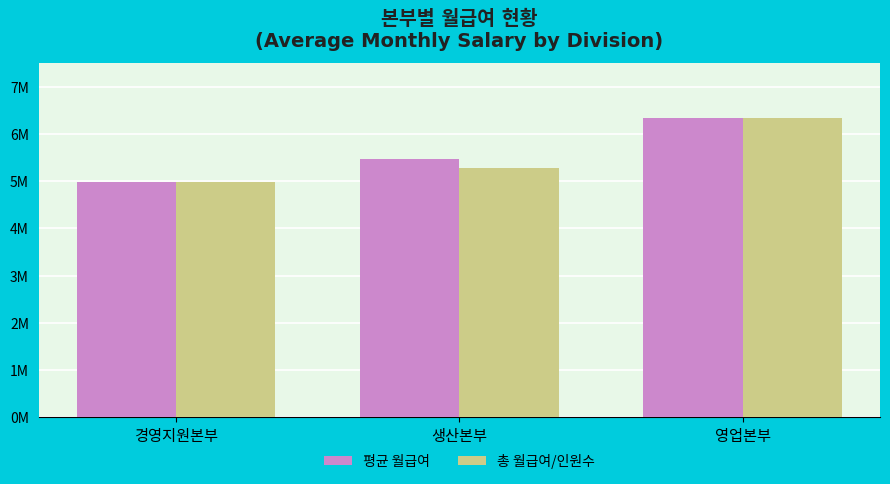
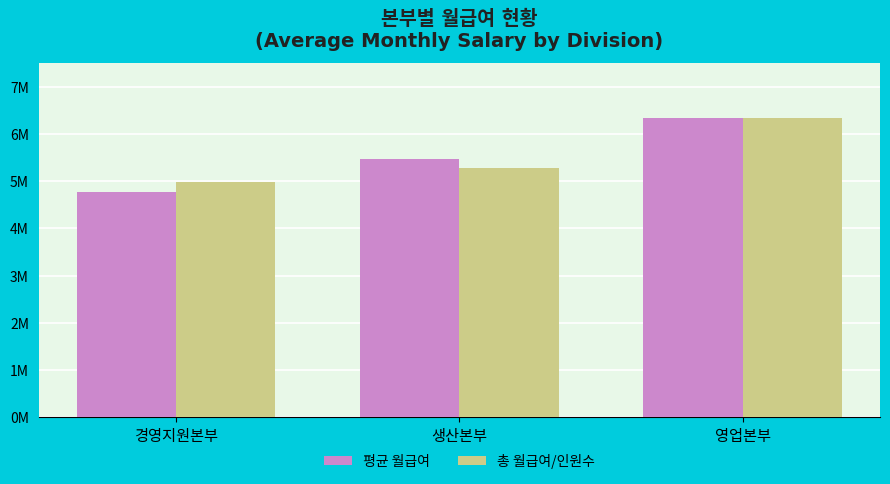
  {
    "평균 월급여": {
-     "경영지원본부": 5000000,
+     "경영지원본부": 4800000,
      "생산본부": 5500000,
      "영업본부": 6300000
    },
    "총 월급여/인원수": {
      "경영지원본부": 5000000,
      "생산본부": 5300000,
      "영업본부": 6300000
    }
  }
